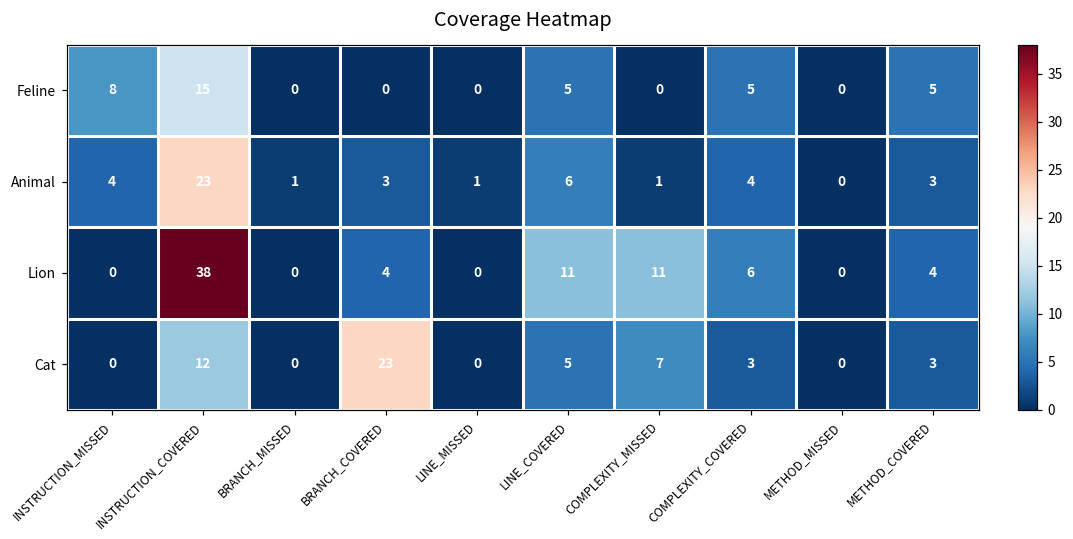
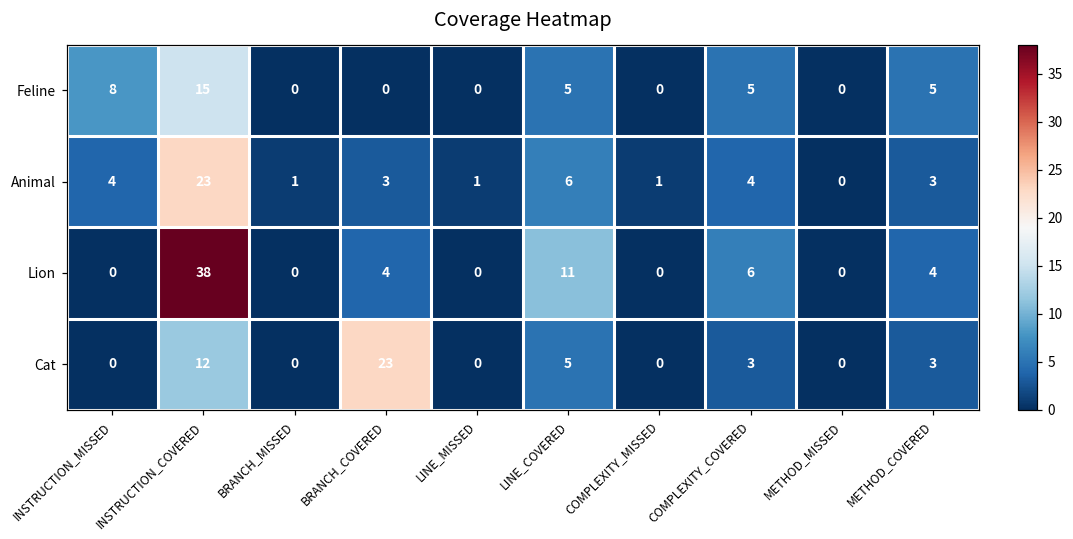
  {
    "Feline": {
      "INSTRUCTION_MISSED": 8,
      "INSTRUCTION_COVERED": 15,
      "BRANCH_MISSED": 0,
      "BRANCH_COVERED": 0,
      "LINE_MISSED": 0,
      "LINE_COVERED": 5,
      "COMPLEXITY_MISSED": 0,
      "COMPLEXITY_COVERED": 5,
      "METHOD_MISSED": 0,
      "METHOD_COVERED": 5
    },
    "Animal": {
      "INSTRUCTION_MISSED": 4,
      "INSTRUCTION_COVERED": 23,
      "BRANCH_MISSED": 1,
      "BRANCH_COVERED": 3,
      "LINE_MISSED": 1,
      "LINE_COVERED": 6,
      "COMPLEXITY_MISSED": 1,
      "COMPLEXITY_COVERED": 4,
      "METHOD_MISSED": 0,
      "METHOD_COVERED": 3
    },
    "Lion": {
      "INSTRUCTION_MISSED": 0,
      "INSTRUCTION_COVERED": 38,
      "BRANCH_MISSED": 0,
      "BRANCH_COVERED": 4,
      "LINE_MISSED": 0,
      "LINE_COVERED": 11,
-     "COMPLEXITY_MISSED": 11,
+     "COMPLEXITY_MISSED": 0,
      "COMPLEXITY_COVERED": 6,
      "METHOD_MISSED": 0,
      "METHOD_COVERED": 4
    },
    "Cat": {
      "INSTRUCTION_MISSED": 0,
      "INSTRUCTION_COVERED": 12,
      "BRANCH_MISSED": 0,
      "BRANCH_COVERED": 23,
      "LINE_MISSED": 0,
      "LINE_COVERED": 5,
-     "COMPLEXITY_MISSED": 7,
+     "COMPLEXITY_MISSED": 0,
      "COMPLEXITY_COVERED": 3,
      "METHOD_MISSED": 0,
      "METHOD_COVERED": 3
    }
  }
